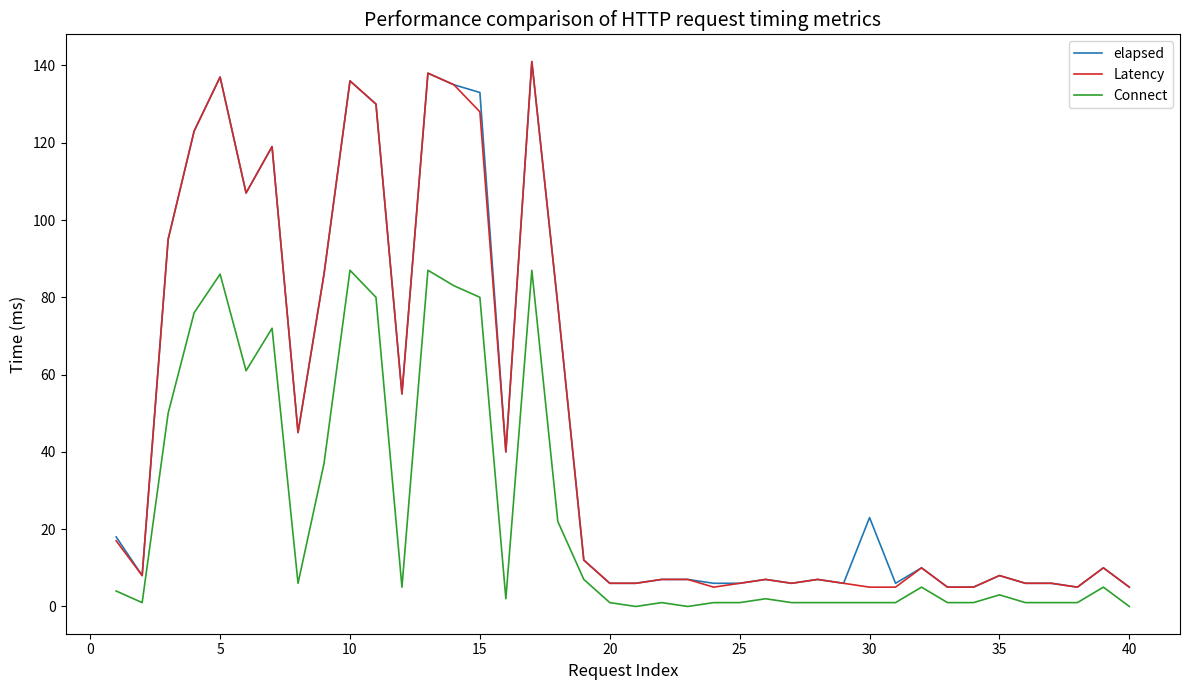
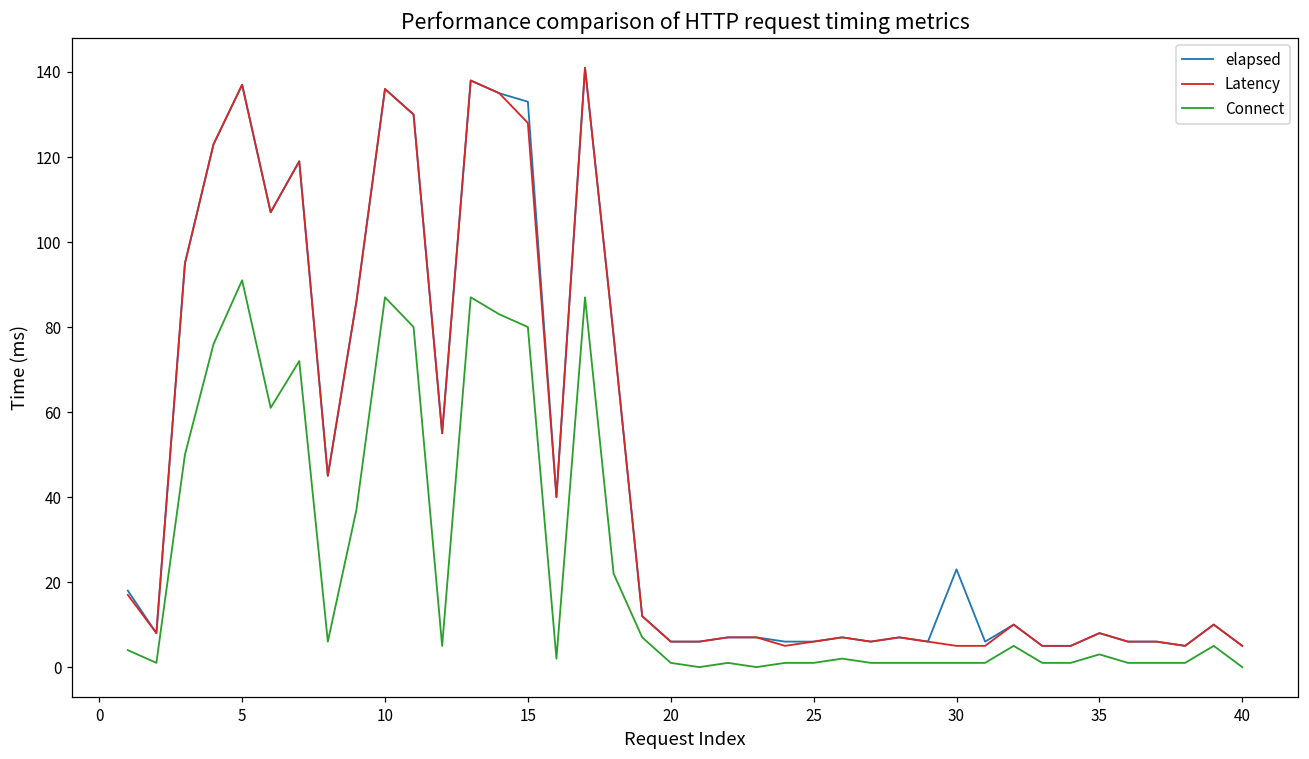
  {
    "elapsed": {
      "15": 133,
      "30": 23
    },
    "Latency": {
      "15": 128,
      "30": 5
    },
    "Connect": {
-     "5": 86,
+     "5": 91,
      "10": 87,
      "15": 80,
      "20": 1,
      "25": 1,
      "30": 1,
      "35": 3,
      "40": 0
    }
  }
